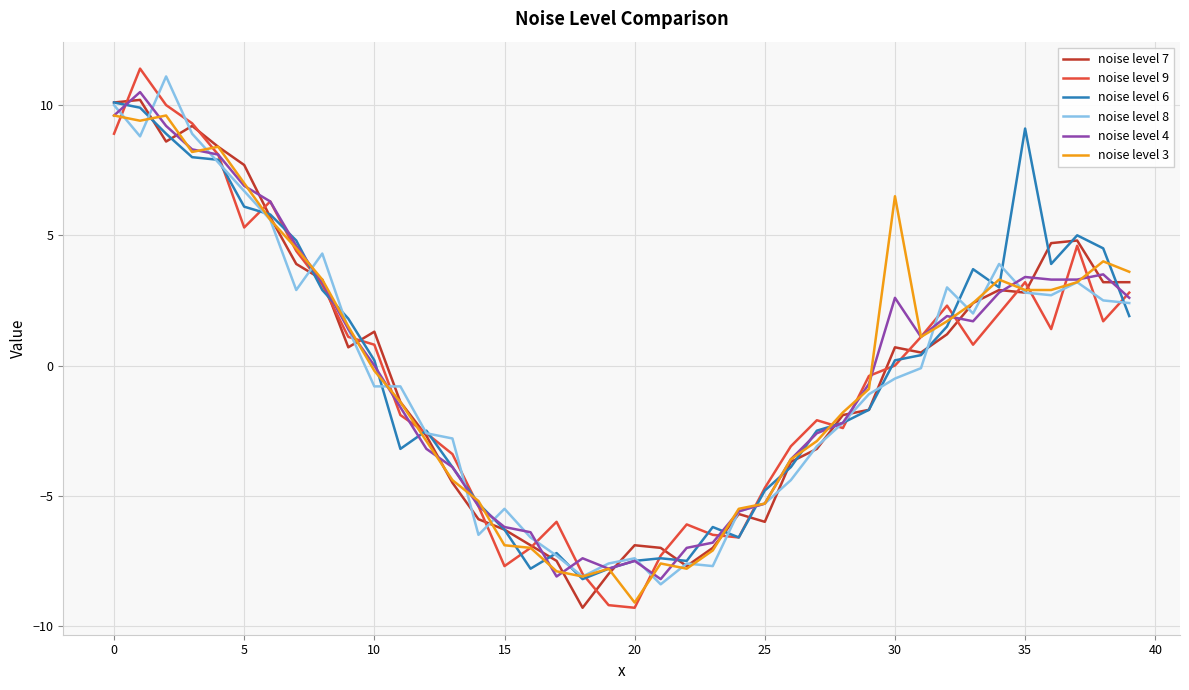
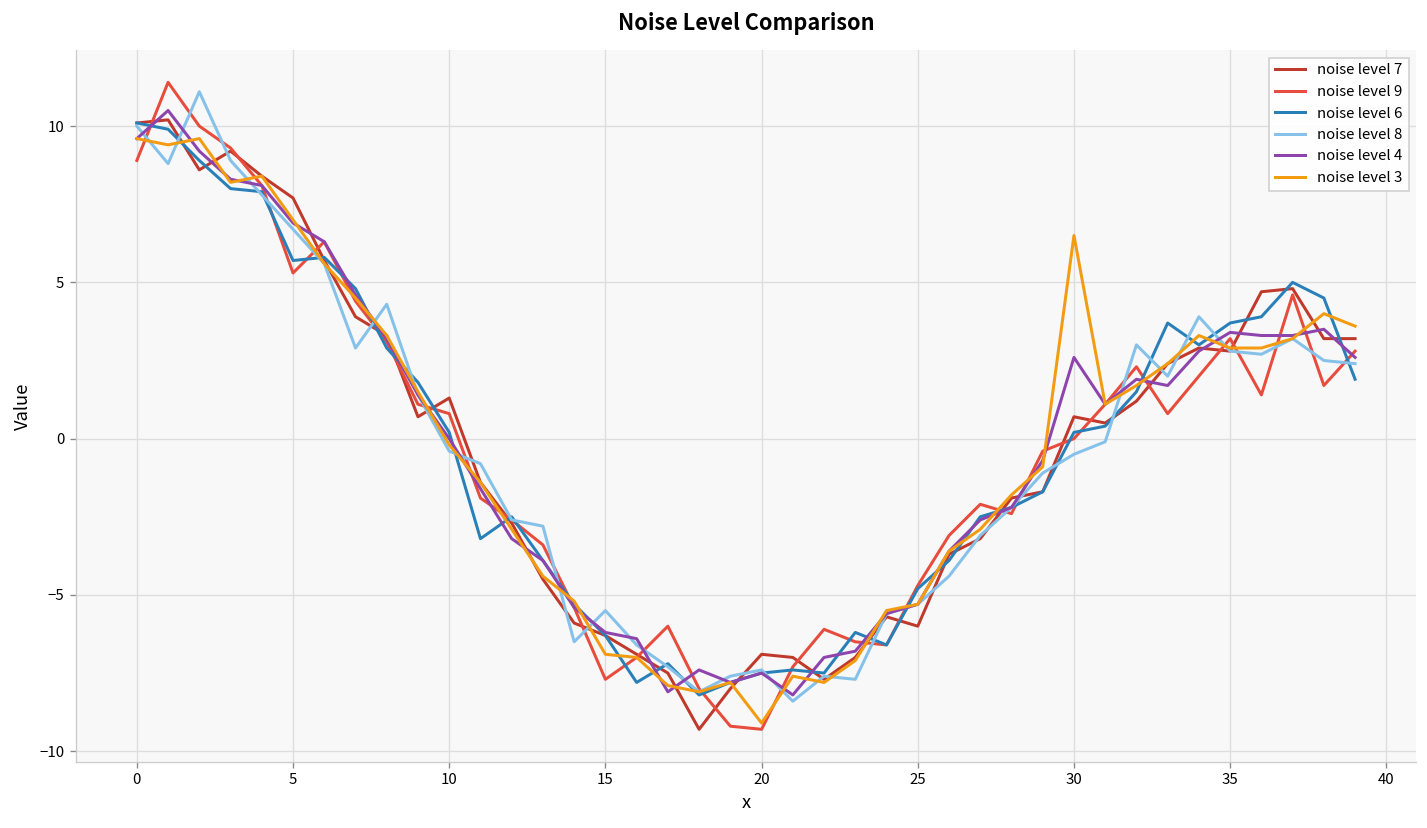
  {
    "noise level 6": {
-     "5": 6.1,
+     "5": 5.7,
      "10": 0.2,
      "25": -4.8,
      "30": 0.2,
-     "35": 9.1
+     "35": 3.7
    },
    "noise level 8": {
      "0": 10.0,
      "5": 6.7,
-     "10": -0.8,
+     "10": -0.4,
      "15": -5.5,
      "20": -7.4,
      "30": -0.5
    },
    "noise level 4": {
      "5": 6.9,
      "10": 0.0,
      "15": -6.2,
      "30": 2.6,
      "35": 3.4
    },
    "noise level 3": {
      "5": 7.0,
      "10": -0.2,
      "15": -6.9,
      "20": -9.1,
      "30": 6.5,
      "35": 2.9
    }
  }
